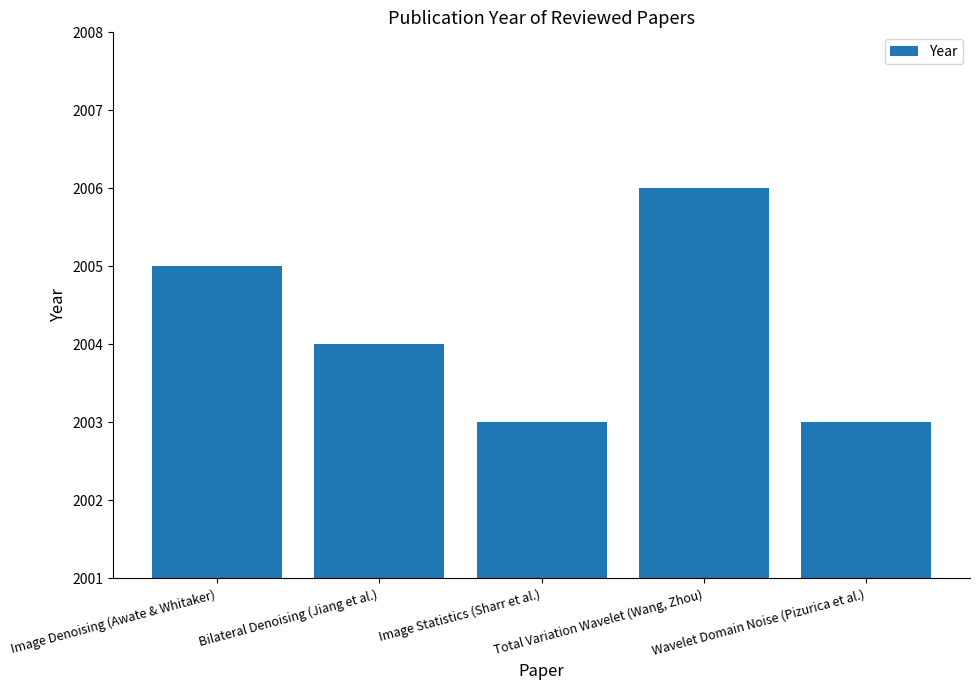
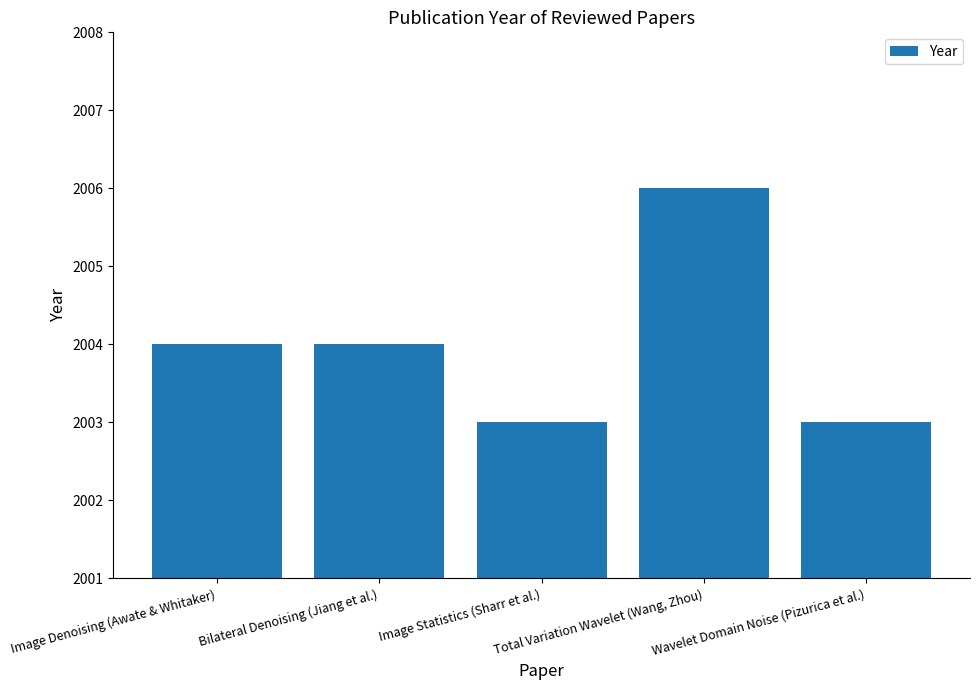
  {
-   "Image Denoising (Awate & Whitaker)": 2005,
+   "Image Denoising (Awate & Whitaker)": 2004,
    "Bilateral Denoising (Jiang et al.)": 2004,
    "Image Statistics (Sharr et al.)": 2003,
    "Total Variation Wavelet (Wang, Zhou)": 2006,
    "Wavelet Domain Noise (Pizurica et al.)": 2003
  }
